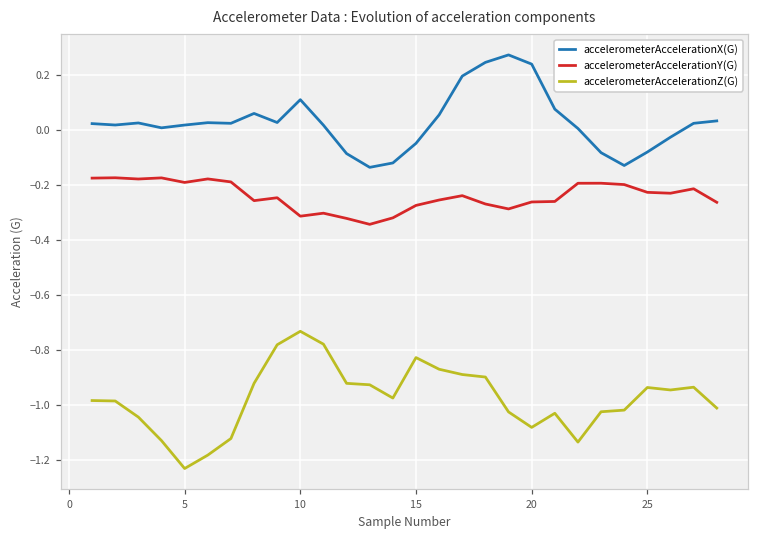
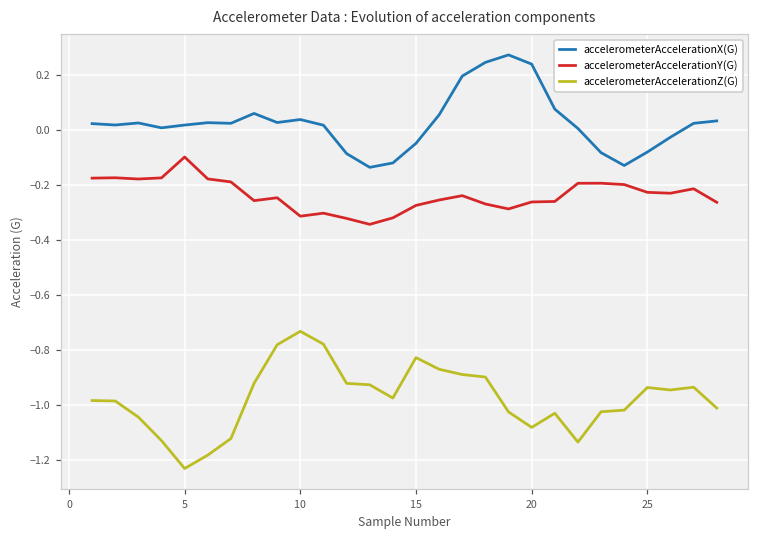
  {
    "accelerometerAccelerationX(G)": {
      "5": 0.02,
-     "10": 0.11,
+     "10": 0.04,
      "15": -0.05,
      "20": 0.24,
      "25": -0.08
    },
    "accelerometerAccelerationY(G)": {
-     "5": -0.19,
+     "5": -0.10,
      "10": -0.31,
      "15": -0.27,
      "20": -0.26,
      "25": -0.23
    },
    "accelerometerAccelerationZ(G)": {
      "5": -1.23,
      "10": -0.73,
      "15": -0.83,
      "20": -1.08,
      "25": -0.93
    }
  }
